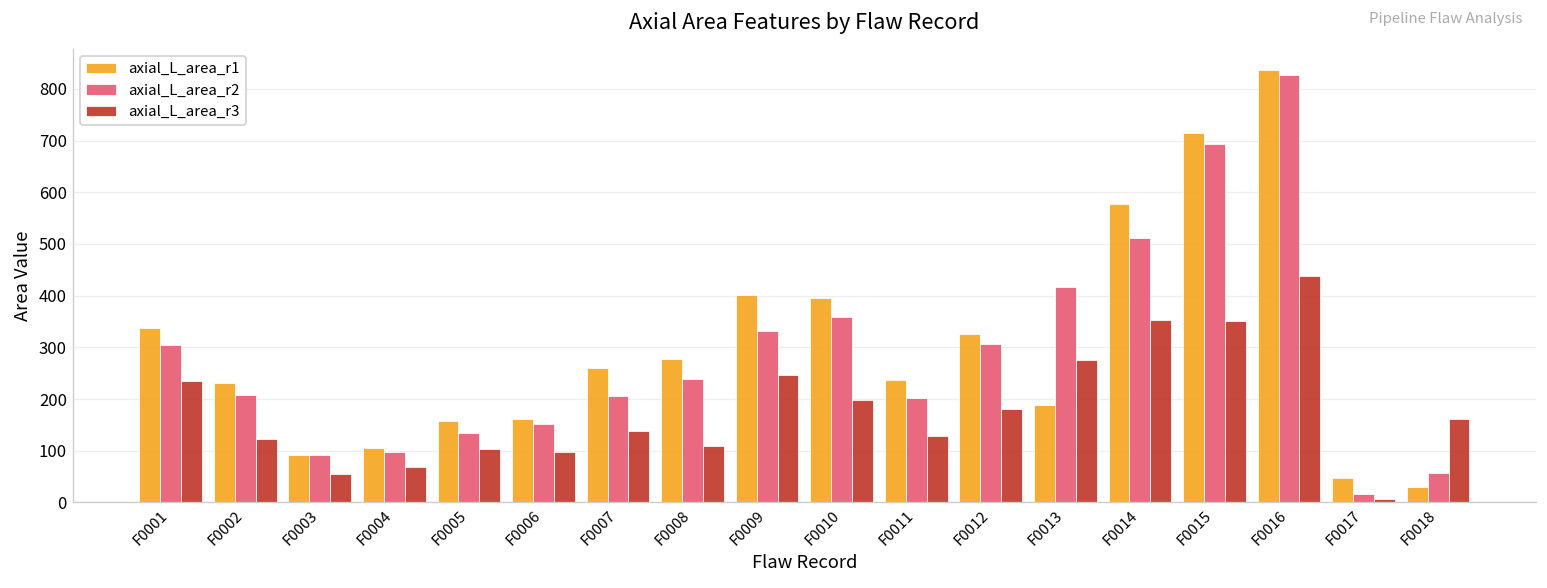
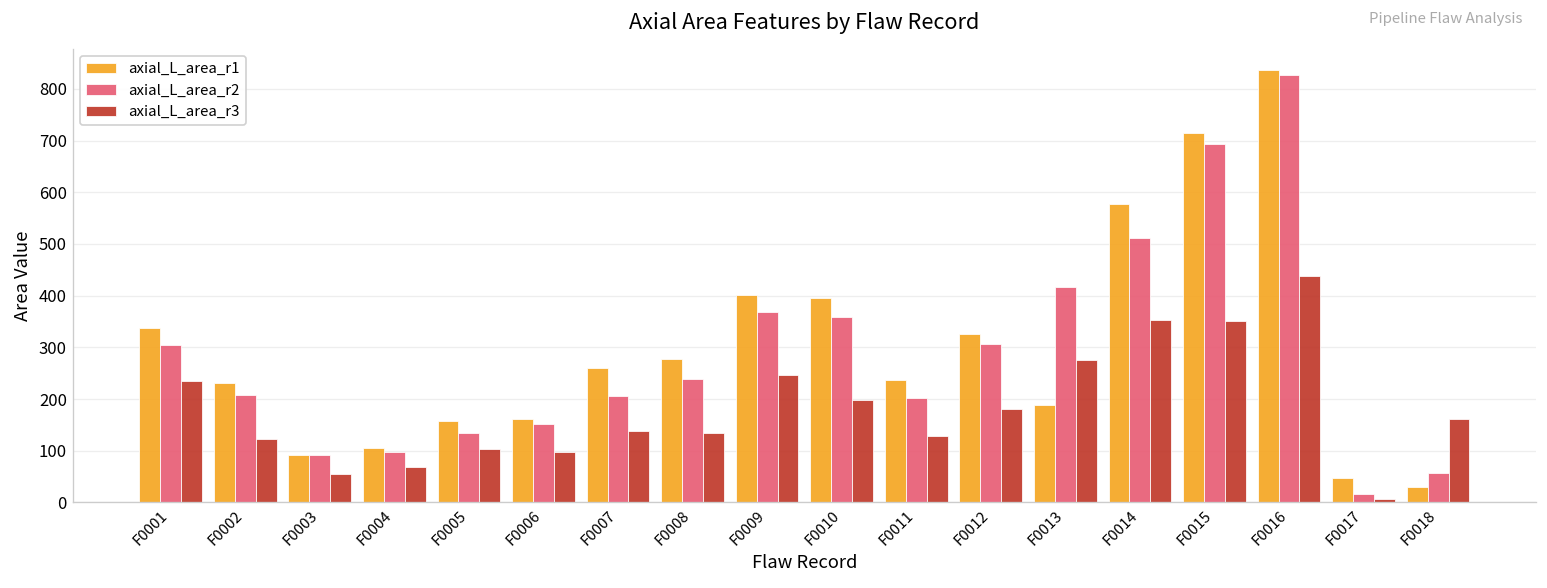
  {
    "axial_L_area_r1": {
      "F0001": 340,
      "F0002": 230,
      "F0003": 90,
      "F0004": 110,
      "F0005": 160,
      "F0006": 160,
      "F0007": 260,
      "F0008": 280,
      "F0009": 400,
      "F0010": 390,
      "F0011": 240,
      "F0012": 330,
      "F0013": 190,
      "F0014": 580,
      "F0015": 710,
      "F0016": 840,
      "F0017": 50,
      "F0018": 30
    },
    "axial_L_area_r2": {
      "F0001": 300,
      "F0002": 210,
      "F0003": 90,
      "F0004": 100,
      "F0005": 130,
      "F0006": 150,
      "F0007": 210,
      "F0008": 240,
-     "F0009": 330,
+     "F0009": 370,
      "F0010": 360,
      "F0011": 200,
      "F0012": 310,
      "F0013": 420,
      "F0014": 510,
      "F0015": 690,
      "F0016": 830,
      "F0017": 20,
      "F0018": 60
    },
    "axial_L_area_r3": {
      "F0001": 240,
      "F0002": 120,
      "F0003": 50,
      "F0004": 70,
      "F0005": 100,
      "F0006": 100,
      "F0007": 140,
-     "F0008": 110,
+     "F0008": 130,
      "F0009": 250,
      "F0010": 200,
      "F0011": 130,
      "F0012": 180,
      "F0013": 280,
      "F0014": 350,
      "F0015": 350,
      "F0016": 440,
      "F0017": 10,
      "F0018": 160
    }
  }
